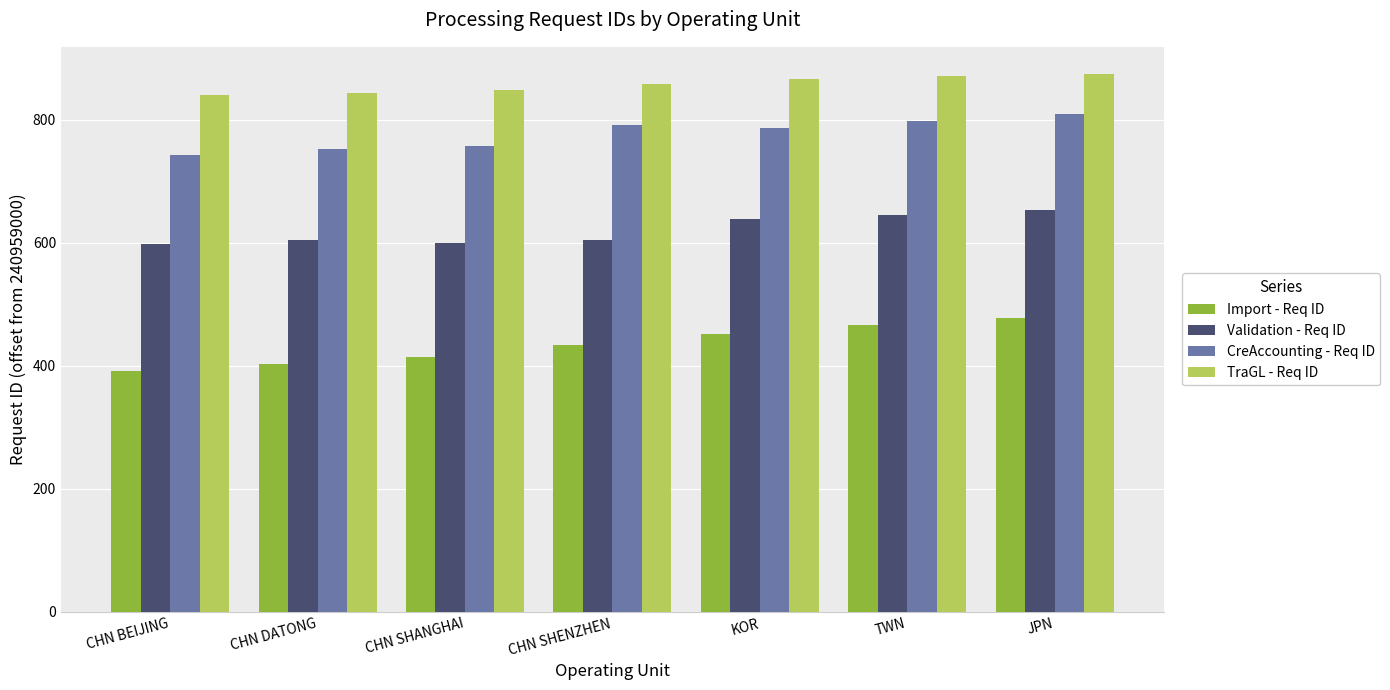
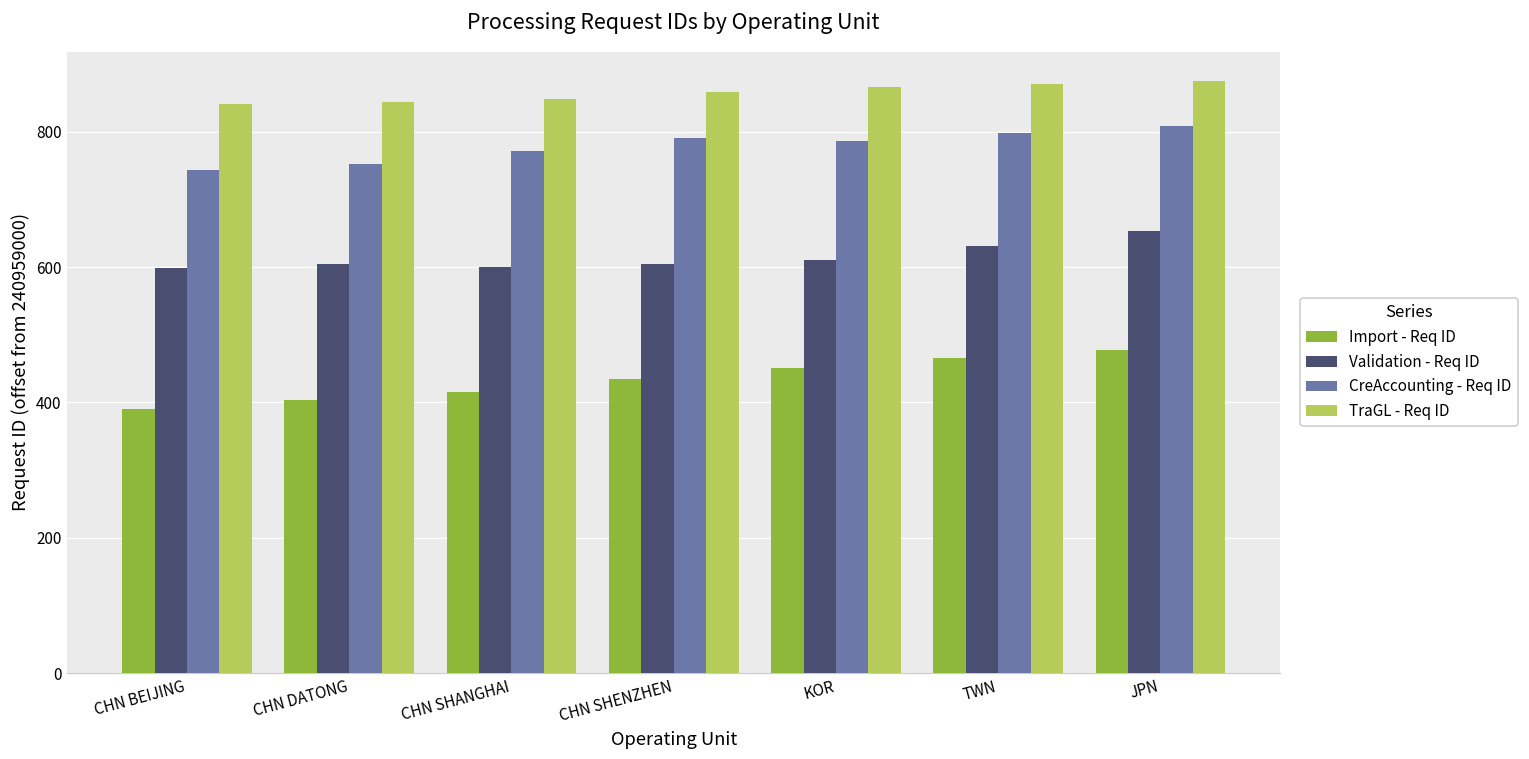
  {
    "Validation - Req ID": {
      "CHN BEIJING": 600,
      "CHN DATONG": 610,
      "CHN SHANGHAI": 600,
      "CHN SHENZHEN": 610,
-     "KOR": 640,
-     "TWN": 650,
+     "KOR": 610,
+     "TWN": 630,
      "JPN": 650
    },
    "CreAccounting - Req ID": {
      "CHN BEIJING": 740,
      "CHN DATONG": 750,
-     "CHN SHANGHAI": 760,
+     "CHN SHANGHAI": 770,
      "CHN SHENZHEN": 790,
      "KOR": 790,
      "TWN": 800,
      "JPN": 810
    }
  }
